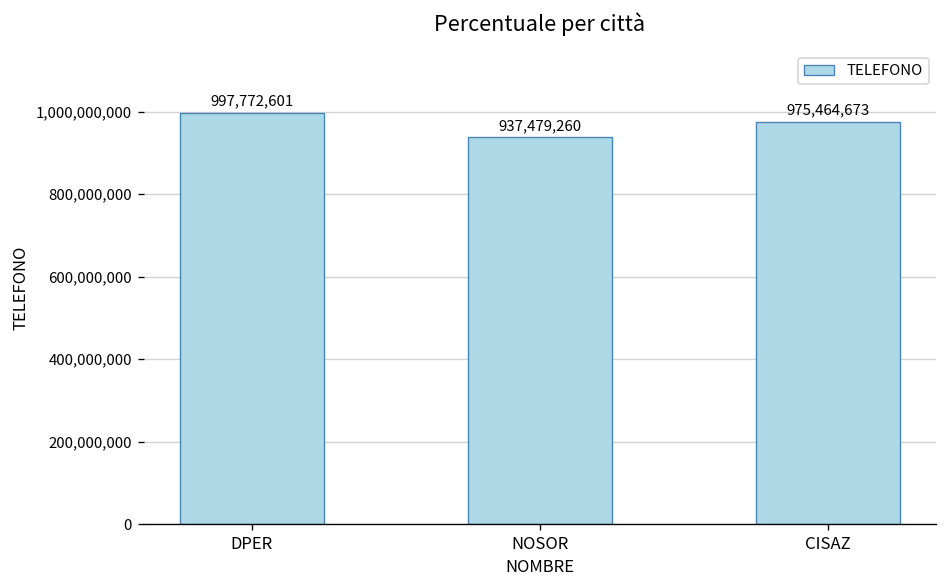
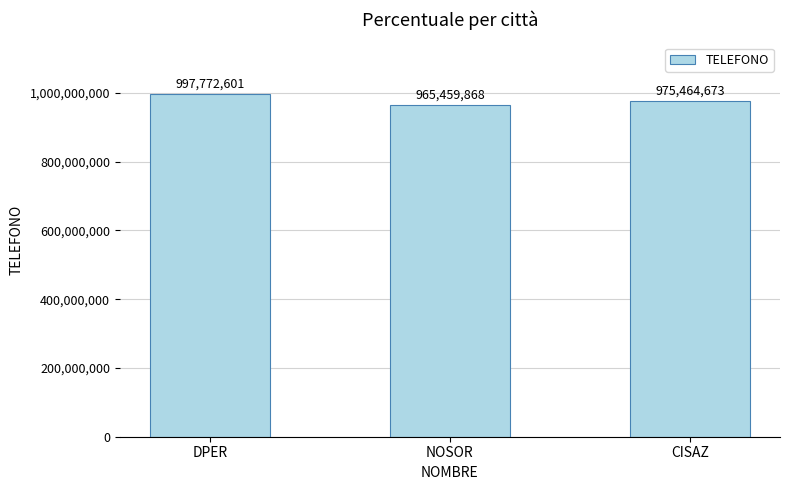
  {
    "DPER": "997,772,601",
-   "NOSOR": "937,479,260",
+   "NOSOR": "965,459,868",
    "CISAZ": "975,464,673"
  }
